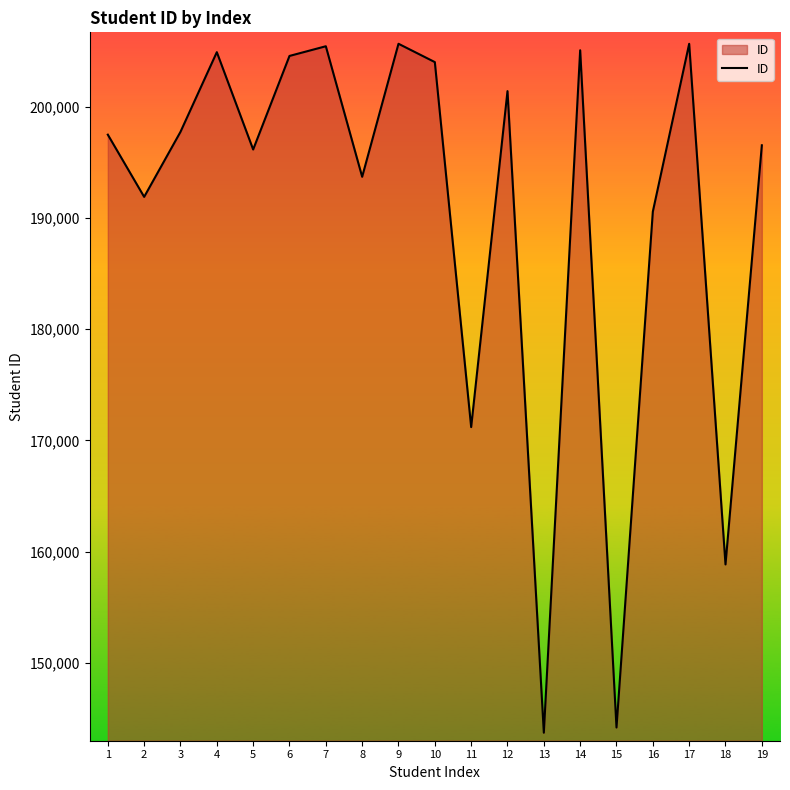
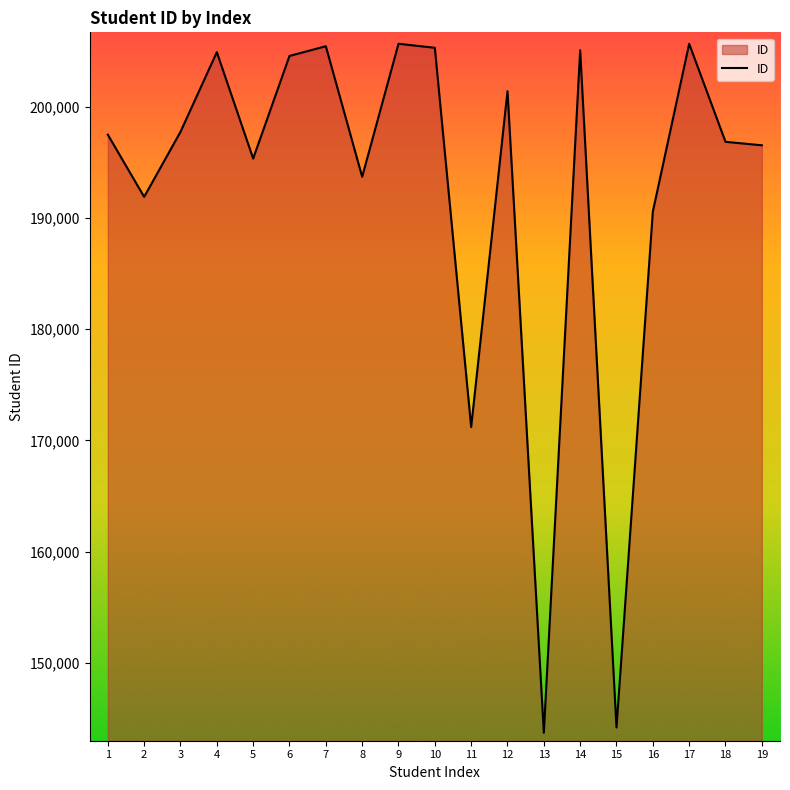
  {
    "1": "197,500",
    "2": "191,900",
    "3": "197,800",
    "4": "204,900",
-   "5": "196,200",
+   "5": "195,300",
    "6": "204,600",
    "7": "205,400",
    "8": "193,700",
    "9": "205,700",
-   "10": "204,000",
+   "10": "205,300",
    "11": "171,200",
    "12": "201,400",
    "13": "143,700",
    "14": "205,100",
    "15": "144,200",
    "16": "190,600",
    "17": "205,700",
-   "18": "158,800",
+   "18": "196,900",
    "19": "196,500"
  }
